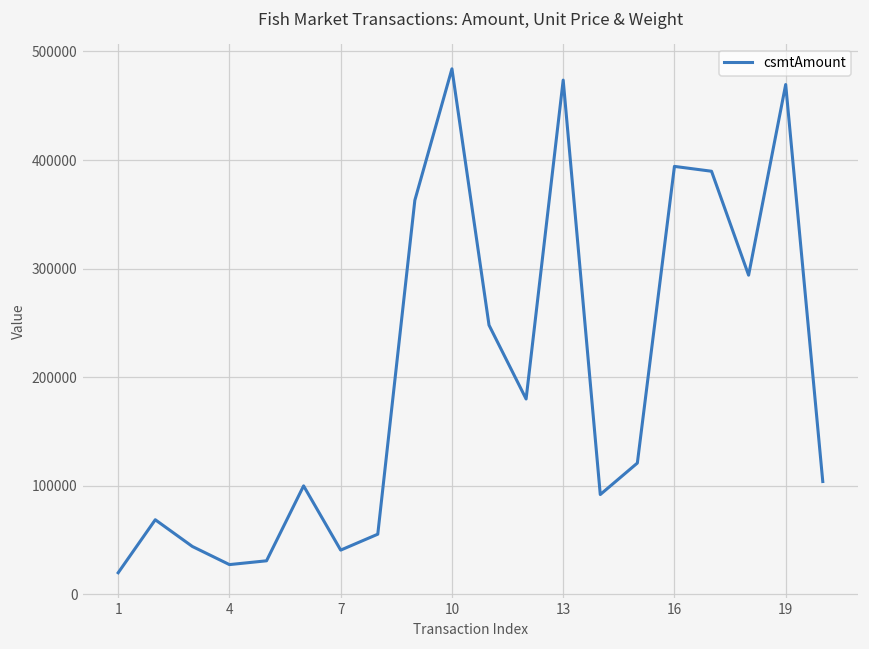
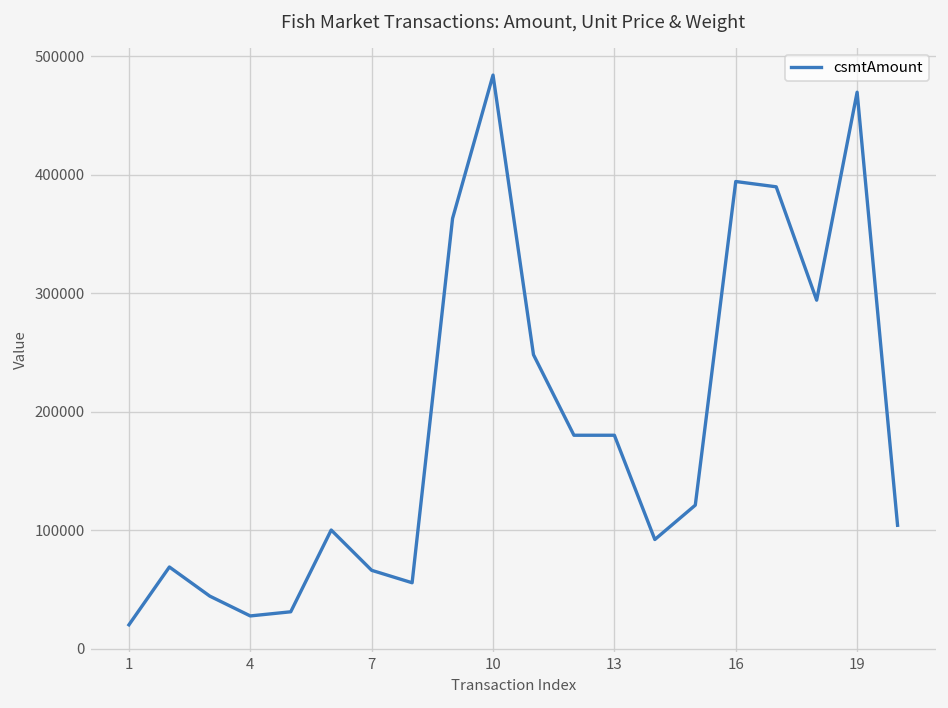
  {
    "1": 20000,
    "4": 30000,
-   "7": 40000,
+   "7": 70000,
    "10": 480000,
-   "13": 470000,
+   "13": 180000,
    "16": 390000,
    "19": 470000
  }
